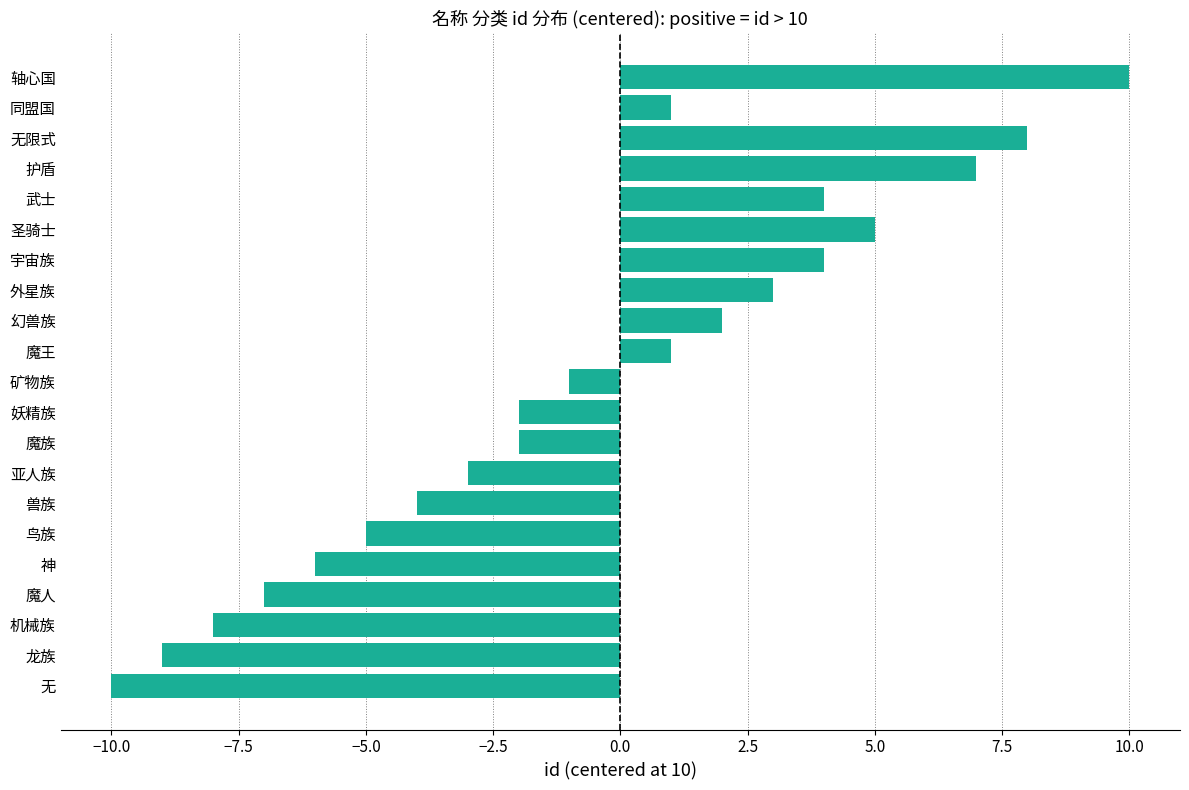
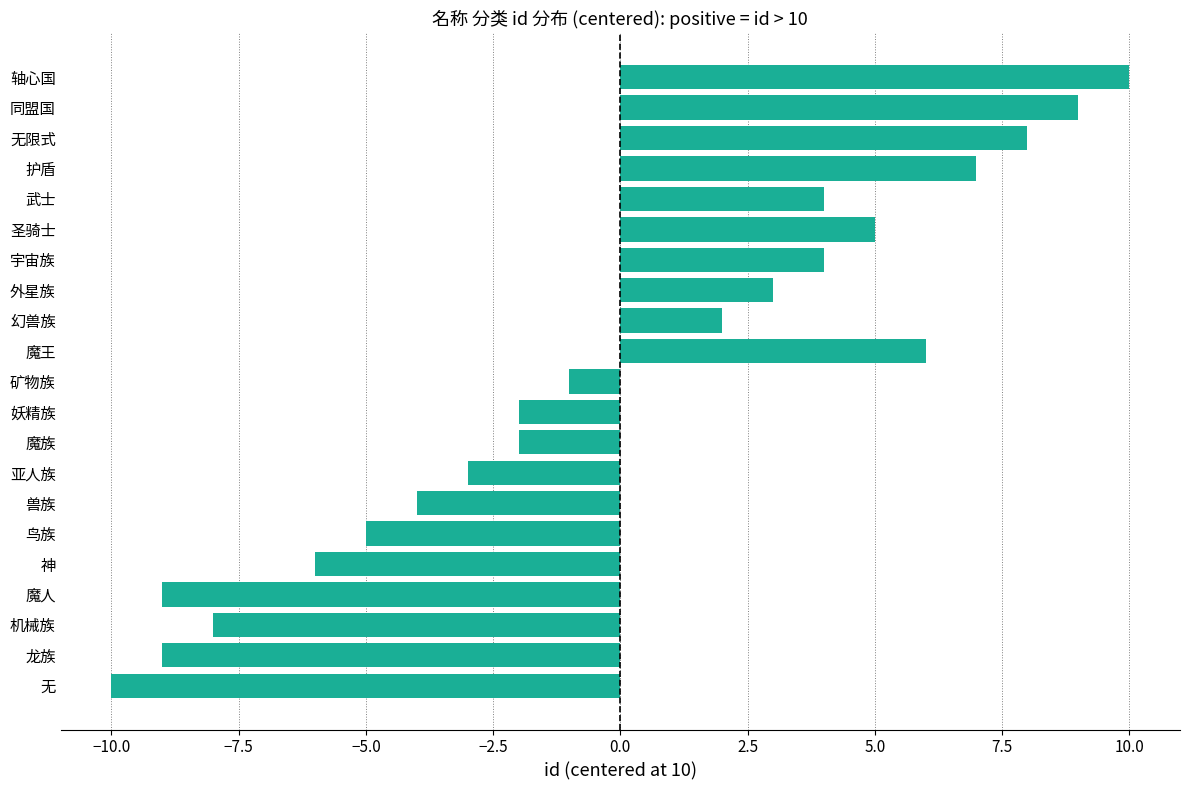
  {
    "轴心国": 10.0,
-   "同盟国": 1.0,
+   "同盟国": 9.0,
    "无限式": 8.0,
    "护盾": 7.0,
    "武士": 4.0,
    "圣骑士": 5.0,
    "宇宙族": 4.0,
    "外星族": 3.0,
    "幻兽族": 2.0,
-   "魔王": 1.0,
+   "魔王": 6.0,
    "矿物族": -1.0,
    "妖精族": -2.0,
    "魔族": -2.0,
    "亚人族": -3.0,
    "兽族": -4.0,
    "鸟族": -5.0,
    "神": -6.0,
-   "魔人": -7.0,
+   "魔人": -9.0,
    "机械族": -8.0,
    "龙族": -9.0,
    "无": -10.0
  }
